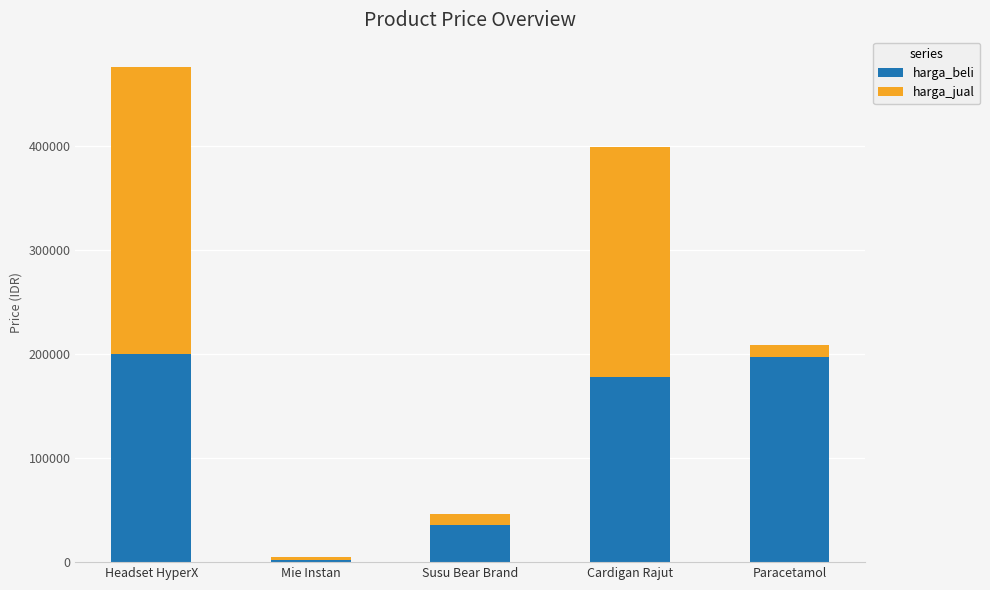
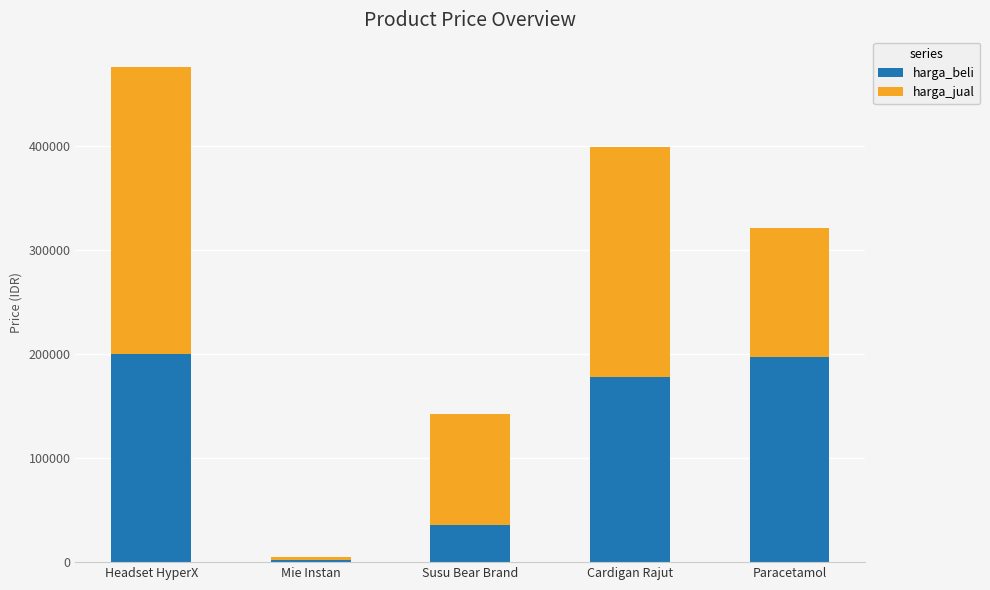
  {
    "harga_beli": {
      "Headset HyperX": 200000,
      "Susu Bear Brand": 36000,
      "Cardigan Rajut": 178000,
      "Paracetamol": 197000
    },
    "harga_jual": {
      "Headset HyperX": 275000,
      "Mie Instan": 3000,
-     "Susu Bear Brand": 11000,
+     "Susu Bear Brand": 107000,
      "Cardigan Rajut": 221000,
-     "Paracetamol": 11000
+     "Paracetamol": 124000
    }
  }
